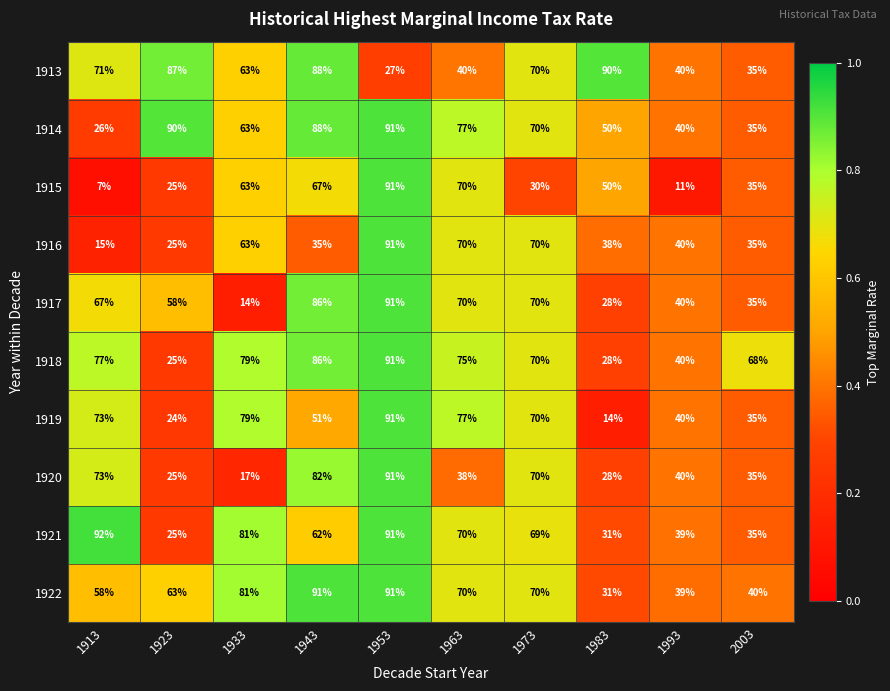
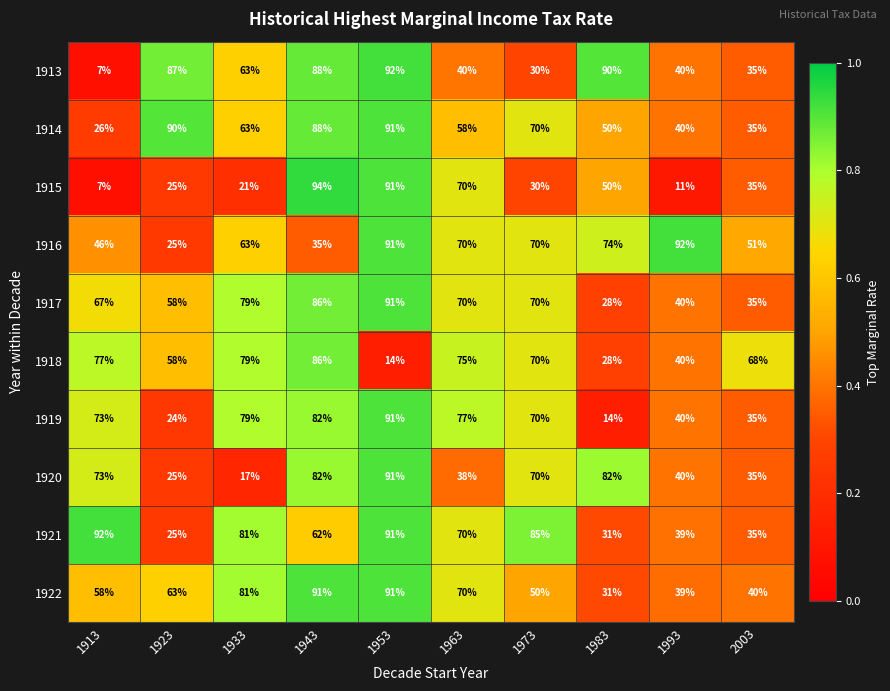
  {
    "1913": {
-     "1913": "71%",
+     "1913": "7%",
      "1923": "87%",
      "1933": "63%",
      "1943": "88%",
-     "1953": "27%",
+     "1953": "92%",
      "1963": "40%",
-     "1973": "70%",
+     "1973": "30%",
      "1983": "90%",
      "1993": "40%",
      "2003": "35%"
    },
    "1914": {
      "1913": "26%",
      "1923": "90%",
      "1933": "63%",
      "1943": "88%",
      "1953": "91%",
-     "1963": "77%",
+     "1963": "58%",
      "1973": "70%",
      "1983": "50%",
      "1993": "40%",
      "2003": "35%"
    },
    "1915": {
      "1913": "7%",
      "1923": "25%",
-     "1933": "63%",
-     "1943": "67%",
+     "1933": "21%",
+     "1943": "94%",
      "1953": "91%",
      "1963": "70%",
      "1973": "30%",
      "1983": "50%",
      "1993": "11%",
      "2003": "35%"
    },
    "1916": {
-     "1913": "15%",
+     "1913": "46%",
      "1923": "25%",
      "1933": "63%",
      "1943": "35%",
      "1953": "91%",
      "1963": "70%",
      "1973": "70%",
-     "1983": "38%",
-     "1993": "40%",
-     "2003": "35%"
+     "1983": "74%",
+     "1993": "92%",
+     "2003": "51%"
    },
    "1917": {
      "1913": "67%",
      "1923": "58%",
-     "1933": "14%",
+     "1933": "79%",
      "1943": "86%",
      "1953": "91%",
      "1963": "70%",
      "1973": "70%",
      "1983": "28%",
      "1993": "40%",
      "2003": "35%"
    },
    "1918": {
      "1913": "77%",
-     "1923": "25%",
+     "1923": "58%",
      "1933": "79%",
      "1943": "86%",
-     "1953": "91%",
+     "1953": "14%",
      "1963": "75%",
      "1973": "70%",
      "1983": "28%",
      "1993": "40%",
      "2003": "68%"
    },
    "1919": {
      "1913": "73%",
      "1923": "24%",
      "1933": "79%",
-     "1943": "51%",
+     "1943": "82%",
      "1953": "91%",
      "1963": "77%",
      "1973": "70%",
      "1983": "14%",
      "1993": "40%",
      "2003": "35%"
    },
    "1920": {
      "1913": "73%",
      "1923": "25%",
      "1933": "17%",
      "1943": "82%",
      "1953": "91%",
      "1963": "38%",
      "1973": "70%",
-     "1983": "28%",
+     "1983": "82%",
      "1993": "40%",
      "2003": "35%"
    },
    "1921": {
      "1913": "92%",
      "1923": "25%",
      "1933": "81%",
      "1943": "62%",
      "1953": "91%",
      "1963": "70%",
-     "1973": "69%",
+     "1973": "85%",
      "1983": "31%",
      "1993": "39%",
      "2003": "35%"
    },
    "1922": {
      "1913": "58%",
      "1923": "63%",
      "1933": "81%",
      "1943": "91%",
      "1953": "91%",
      "1963": "70%",
-     "1973": "70%",
+     "1973": "50%",
      "1983": "31%",
      "1993": "39%",
      "2003": "40%"
    }
  }
